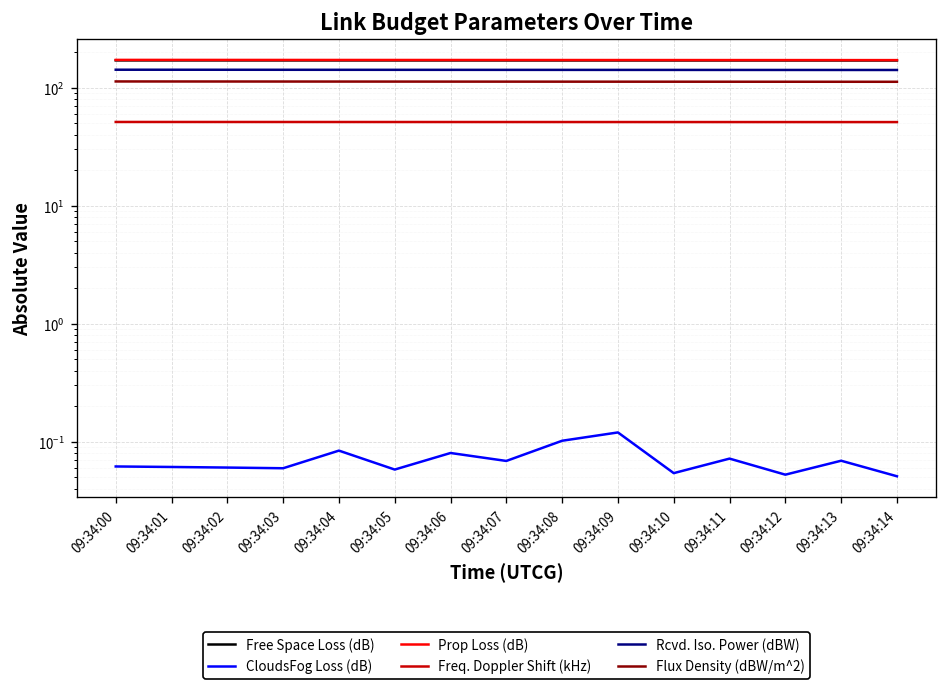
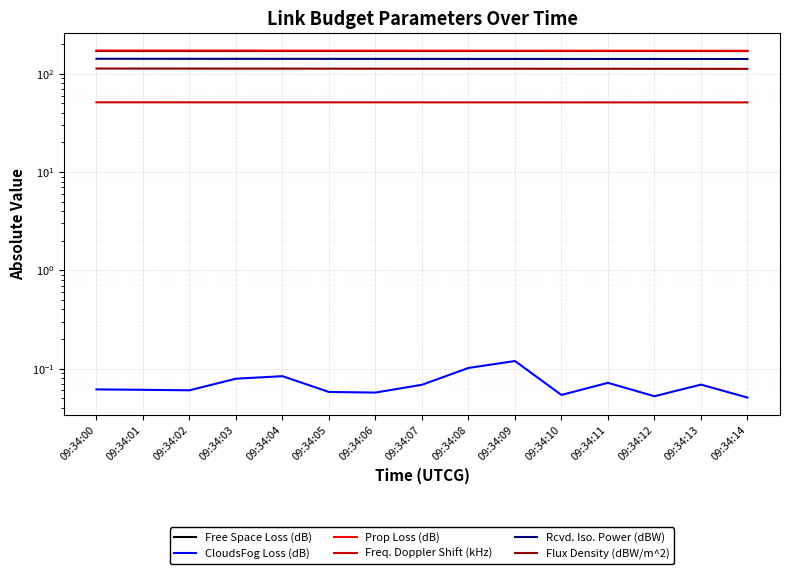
  {
    "CloudsFog Loss (dB)": {
      "09:34:00": 0.06,
      "09:34:01": 0.06,
      "09:34:02": 0.06,
-     "09:34:03": 0.06,
+     "09:34:03": 0.08,
      "09:34:04": 0.08,
      "09:34:05": 0.06,
-     "09:34:06": 0.08,
+     "09:34:06": 0.06,
      "09:34:07": 0.07,
      "09:34:08": 0.10,
      "09:34:09": 0.12,
      "09:34:10": 0.05,
      "09:34:11": 0.07,
      "09:34:12": 0.05,
      "09:34:13": 0.07,
      "09:34:14": 0.05
    },
    "Rcvd. Iso. Power (dBW)": {
      "09:34:00": 140,
      "09:34:01": 140,
      "09:34:02": 140,
      "09:34:03": 140,
      "09:34:04": 140,
      "09:34:05": 140,
      "09:34:06": 140,
      "09:34:07": 140,
      "09:34:08": 140,
      "09:34:09": 140,
      "09:34:10": 140,
      "09:34:11": 140,
      "09:34:12": 140,
      "09:34:13": 140,
      "09:34:14": 140
    },
    "Flux Density (dBW/m^2)": {
      "09:34:00": 110,
      "09:34:01": 110,
      "09:34:02": 110,
      "09:34:03": 110,
      "09:34:04": 110,
      "09:34:05": 110,
      "09:34:06": 110,
      "09:34:07": 110,
      "09:34:08": 110,
      "09:34:09": 110,
      "09:34:10": 110,
      "09:34:11": 110,
      "09:34:12": 110,
      "09:34:13": 110,
      "09:34:14": 110
    }
  }
